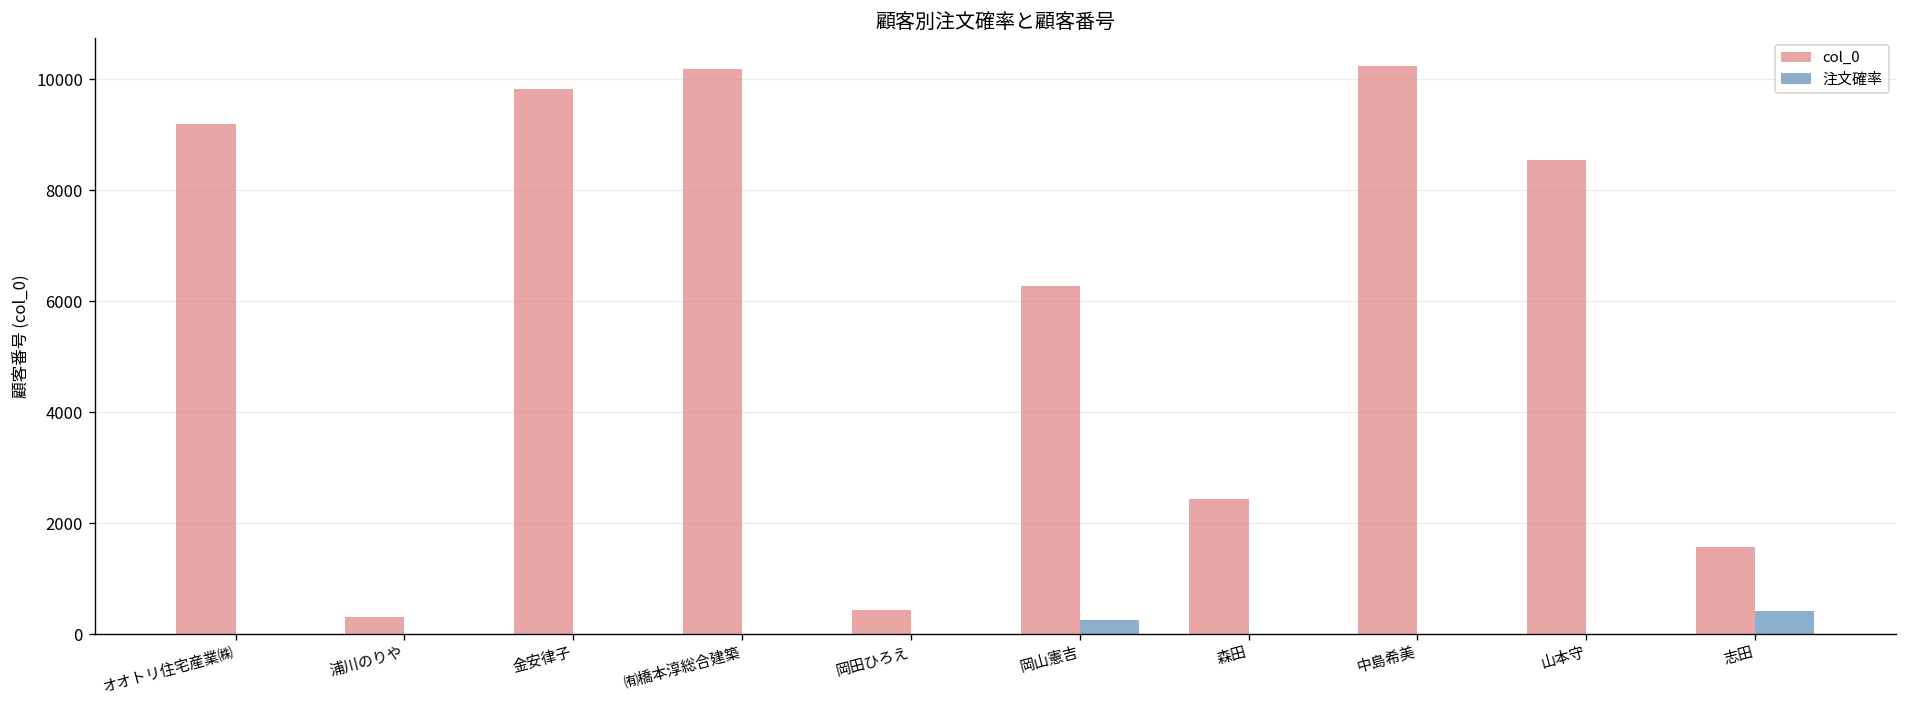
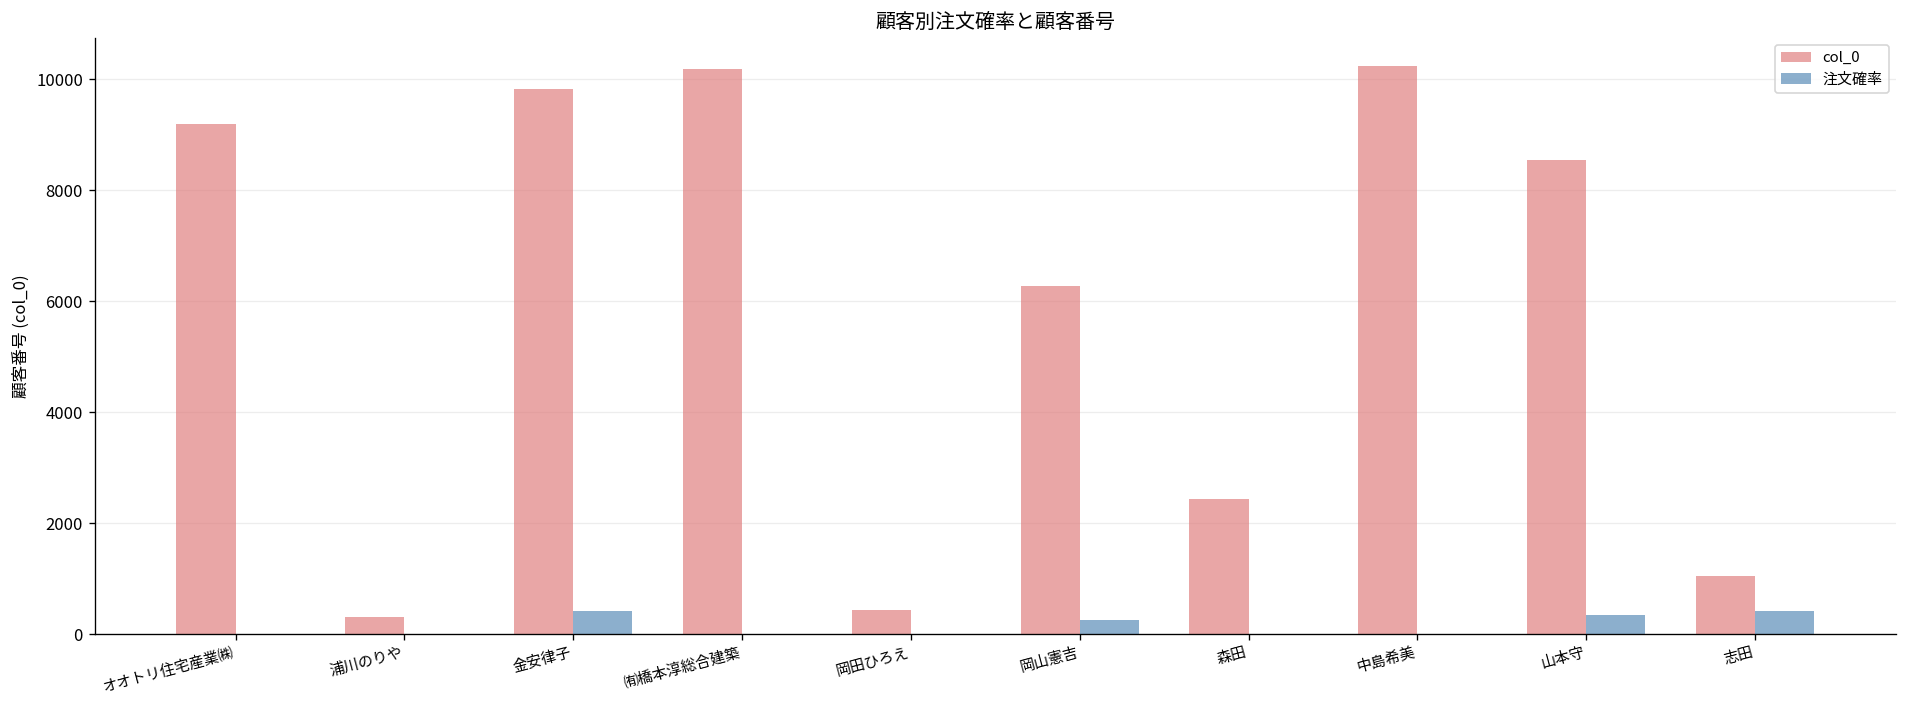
  {
    "col_0": {
      "オオトリ住宅産業㈱": 9200,
      "浦川のりや": 300,
      "金安律子": 9800,
      "㈲橋本淳総合建築": 10200,
      "岡田ひろえ": 400,
      "岡山憲吉": 6300,
      "森田": 2400,
      "中島希美": 10200,
      "山本守": 8500,
-     "志田": 1600
+     "志田": 1000
    },
    "注文確率": {
-     "金安律子": 0,
+     "金安律子": 400,
      "岡山憲吉": 300,
-     "山本守": 0,
+     "山本守": 300,
      "志田": 400
    }
  }
